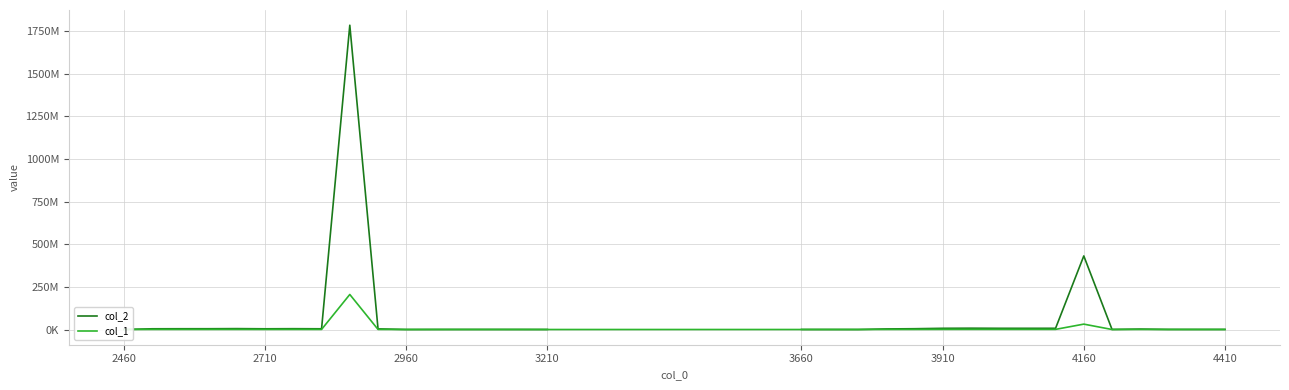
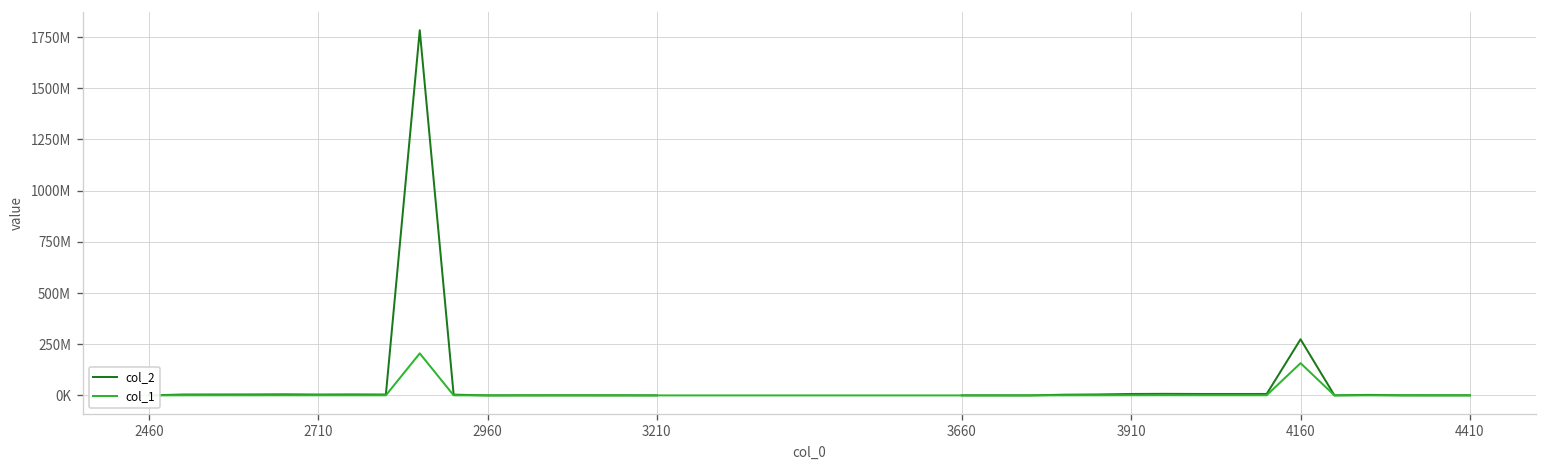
  {
    "col_2": {
-     "4160": 430000000
+     "4160": 270000000
    },
    "col_1": {
-     "4160": 30000000
+     "4160": 160000000
    }
  }
